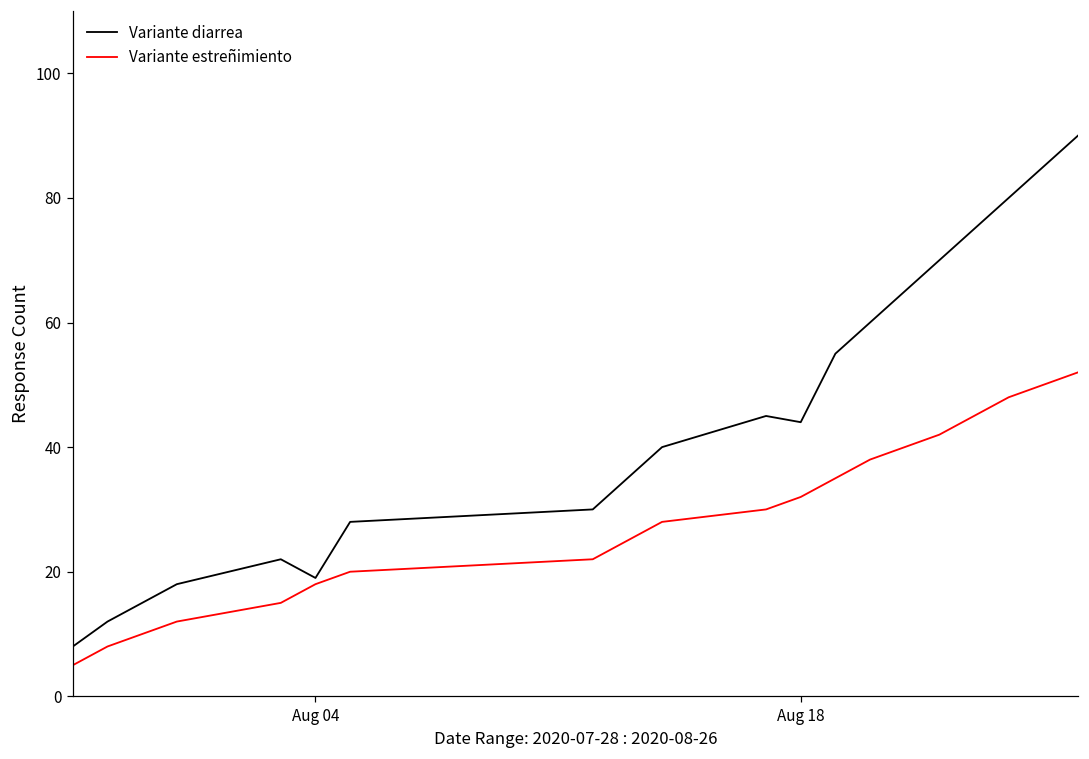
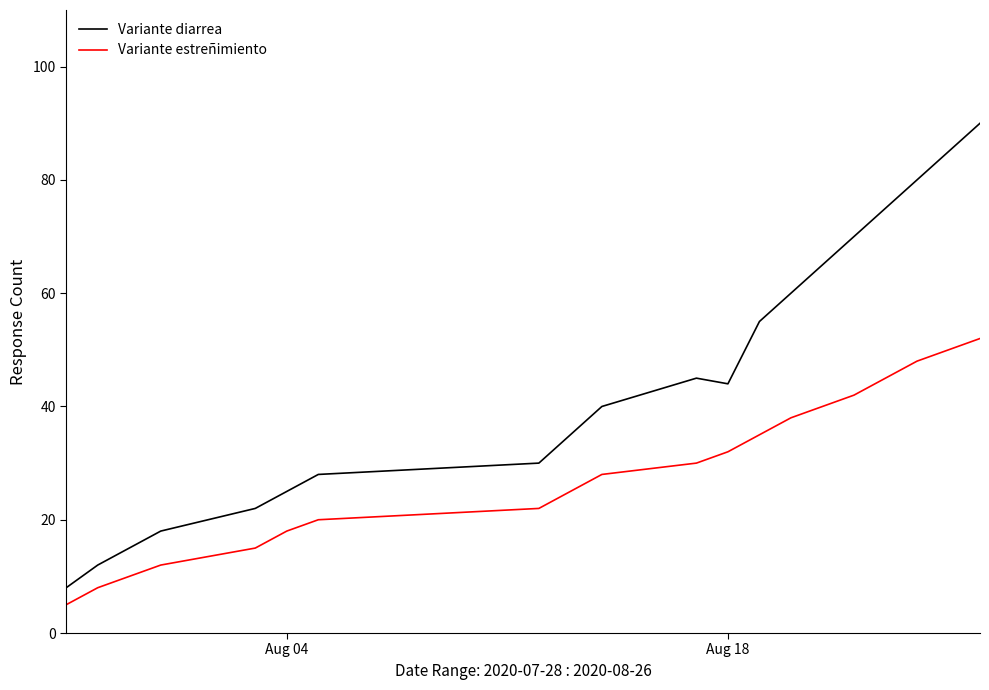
  {
    "Variante diarrea": {
-     "Aug 04": 19,
+     "Aug 04": 25,
      "Aug 18": 44
    },
    "Variante estreñimiento": {
      "Aug 04": 18,
      "Aug 18": 32
    }
  }
